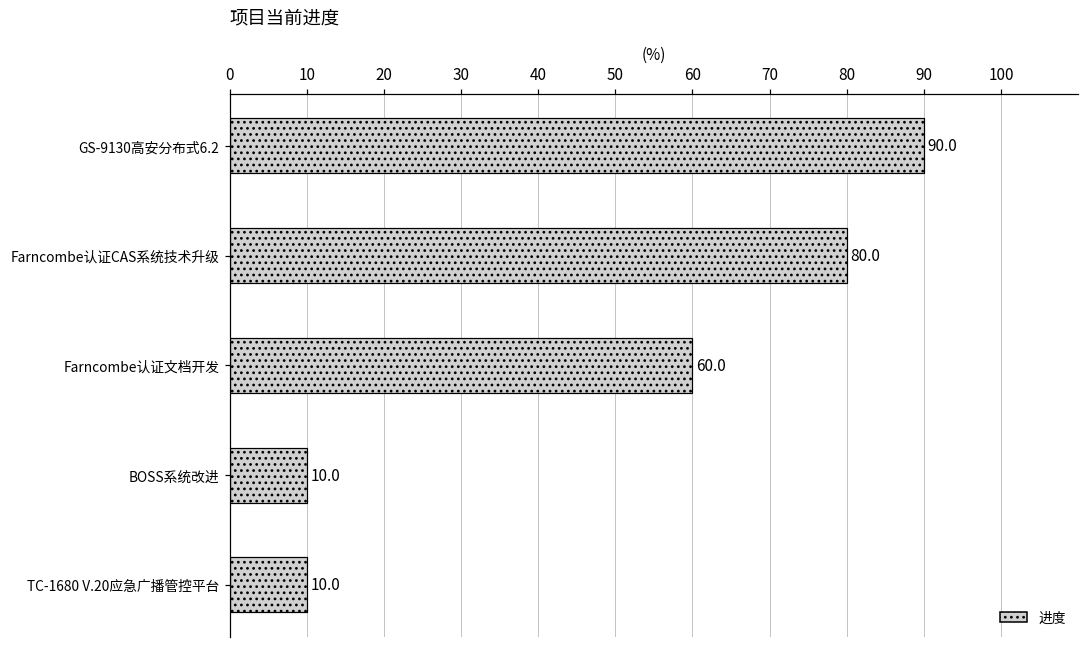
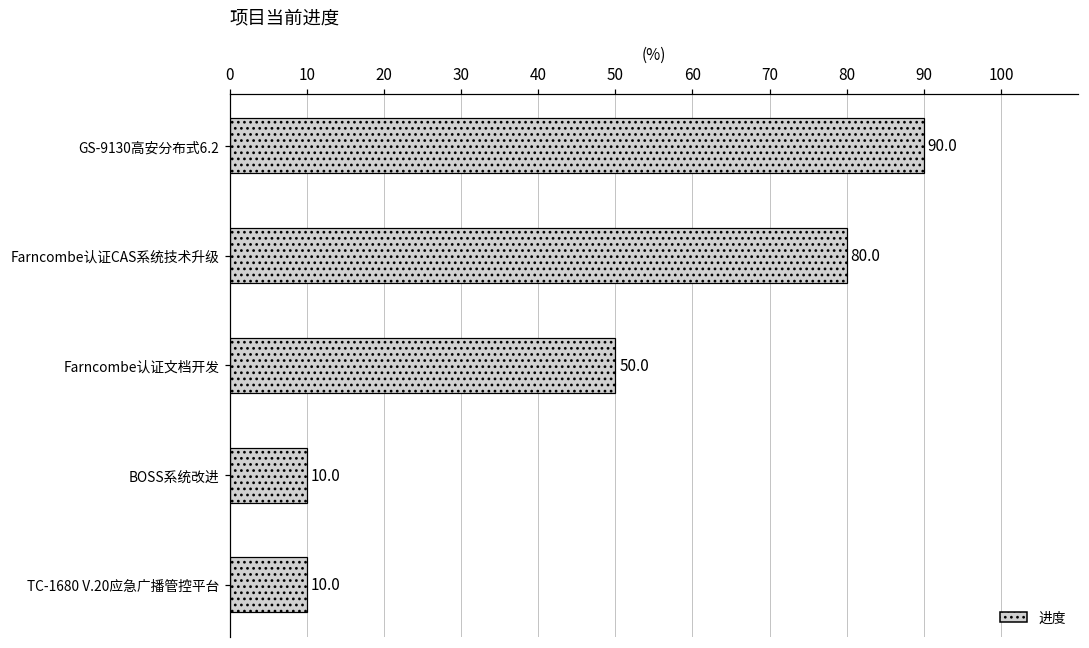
  {
    "GS-9130高安分布式6.2": 90.0,
    "Farncombe认证CAS系统技术升级": 80.0,
-   "Farncombe认证文档开发": 60.0,
+   "Farncombe认证文档开发": 50.0,
    "BOSS系统改进": 10.0,
    "TC-1680 V.20应急广播管控平台": 10.0
  }
